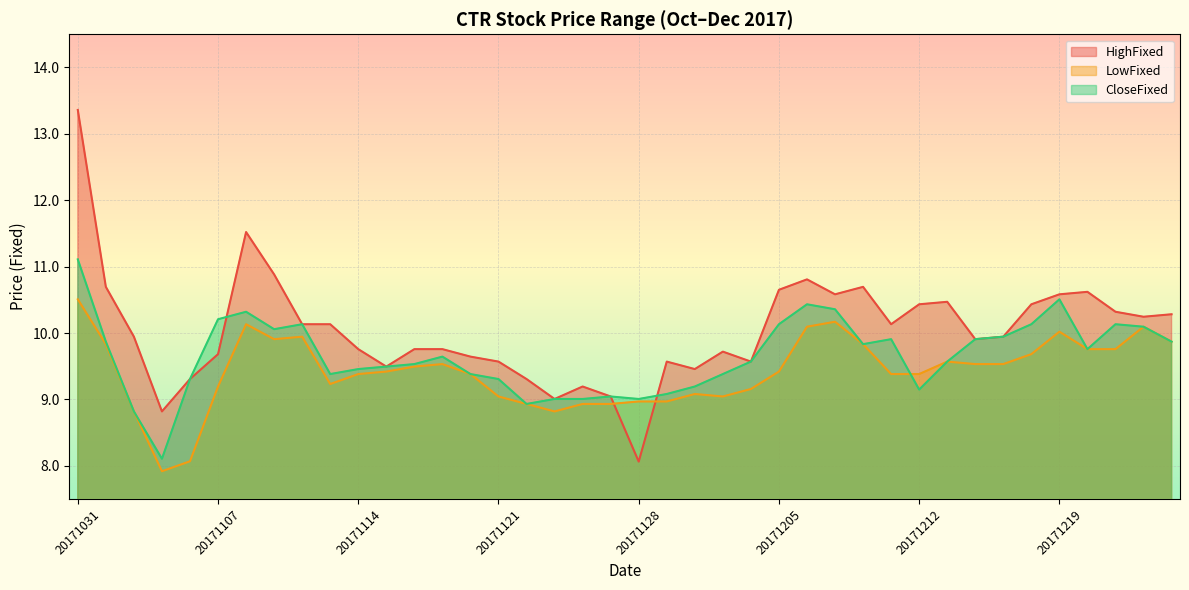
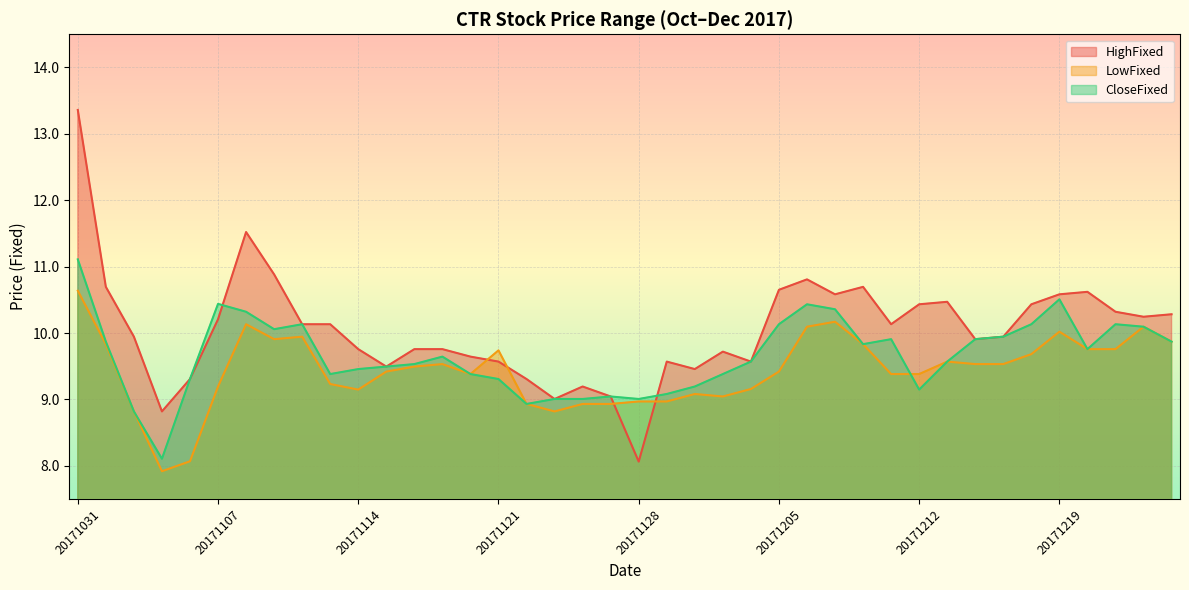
  {
    "HighFixed": {
      "20171031": 13.4,
-     "20171107": 9.7,
+     "20171107": 10.2,
      "20171114": 9.8,
      "20171121": 9.6,
      "20171128": 8.1,
      "20171205": 10.7,
      "20171212": 10.4,
      "20171219": 10.6
    },
    "LowFixed": {
-     "20171031": 10.5,
+     "20171031": 10.6,
      "20171107": 9.2,
-     "20171114": 9.4,
-     "20171121": 9.0,
+     "20171114": 9.1,
+     "20171121": 9.7,
      "20171205": 9.4,
      "20171212": 9.4,
      "20171219": 10.0
    },
    "CloseFixed": {
      "20171031": 11.1,
-     "20171107": 10.2,
+     "20171107": 10.4,
      "20171114": 9.5,
      "20171121": 9.3,
      "20171205": 10.1,
      "20171212": 9.1,
      "20171219": 10.5
    }
  }
